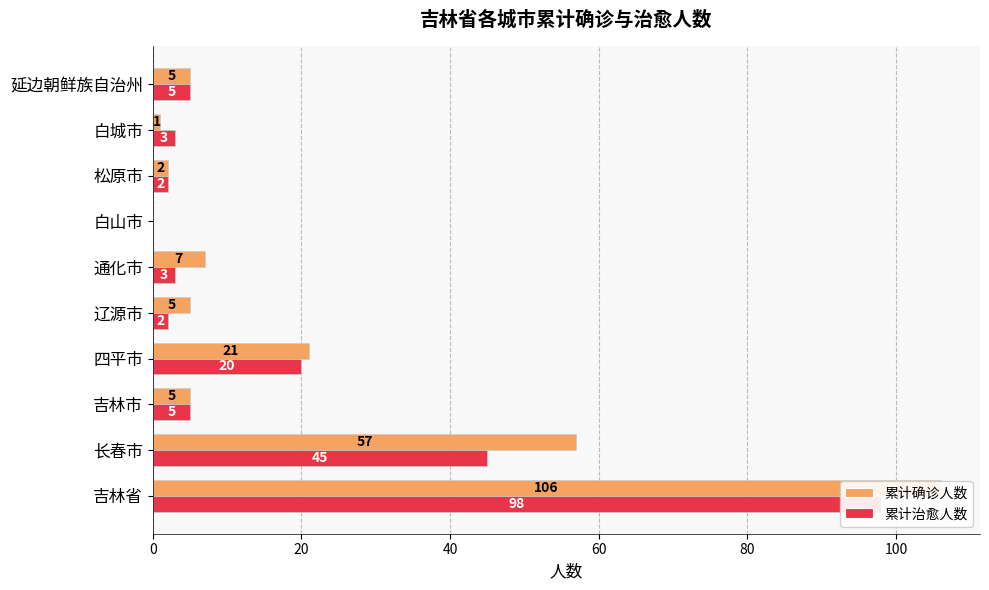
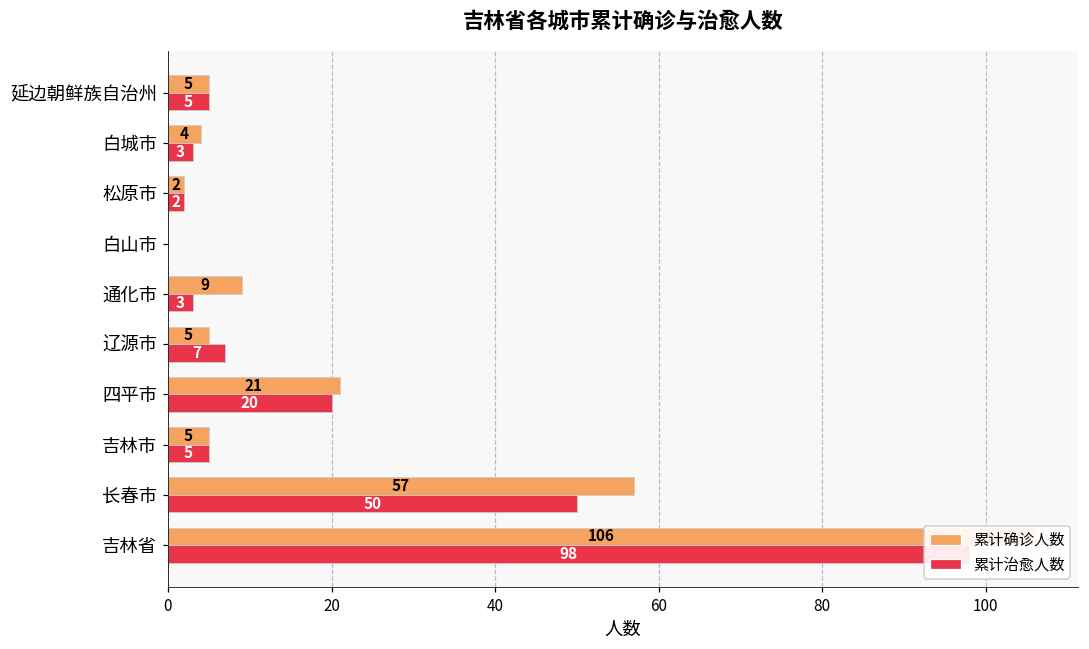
  {
    "累计确诊人数": {
      "延边朝鲜族自治州": 5,
-     "白城市": 1,
+     "白城市": 4,
      "松原市": 2,
-     "通化市": 7,
+     "通化市": 9,
      "辽源市": 5,
      "四平市": 21,
      "吉林市": 5,
      "长春市": 57
    },
    "累计治愈人数": {
      "延边朝鲜族自治州": 5,
      "白城市": 3,
      "松原市": 2,
      "通化市": 3,
-     "辽源市": 2,
+     "辽源市": 7,
      "四平市": 20,
      "吉林市": 5,
-     "长春市": 45
+     "长春市": 50
    }
  }
